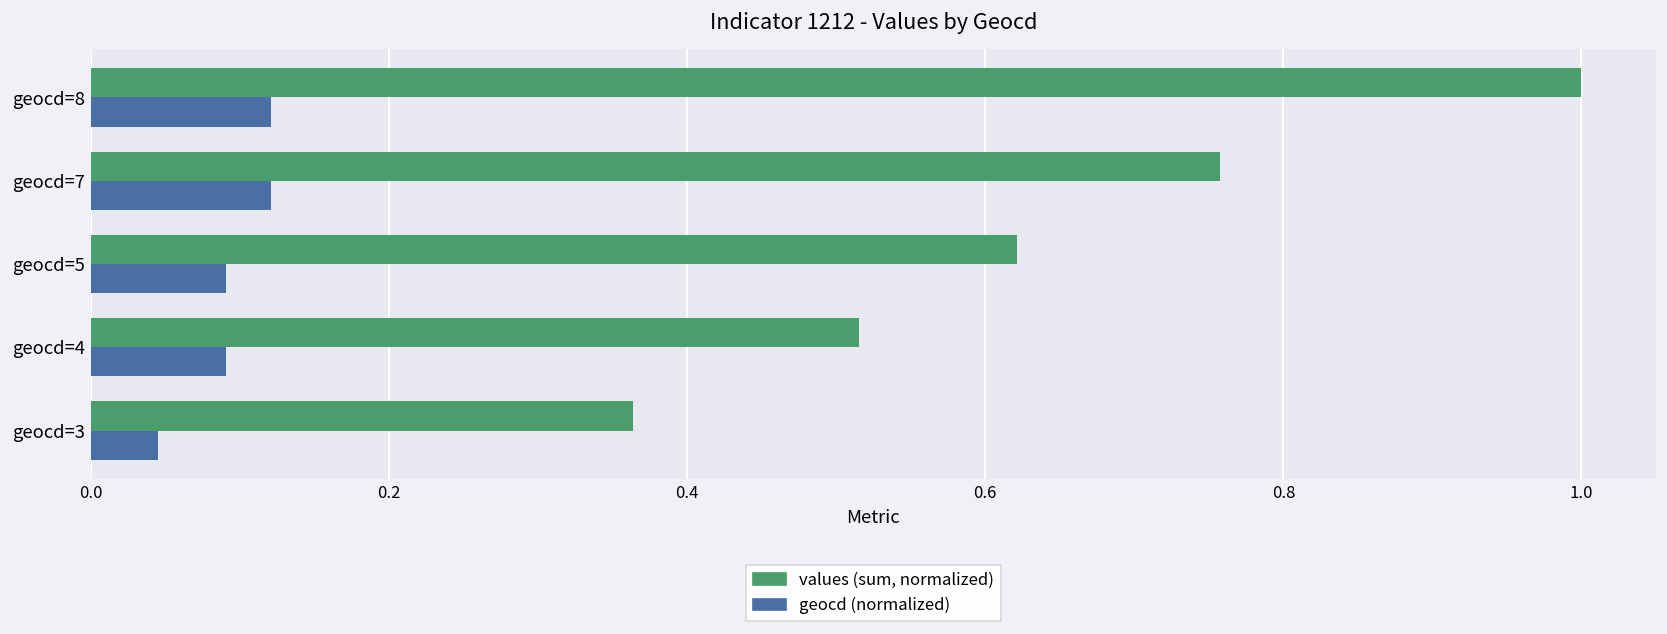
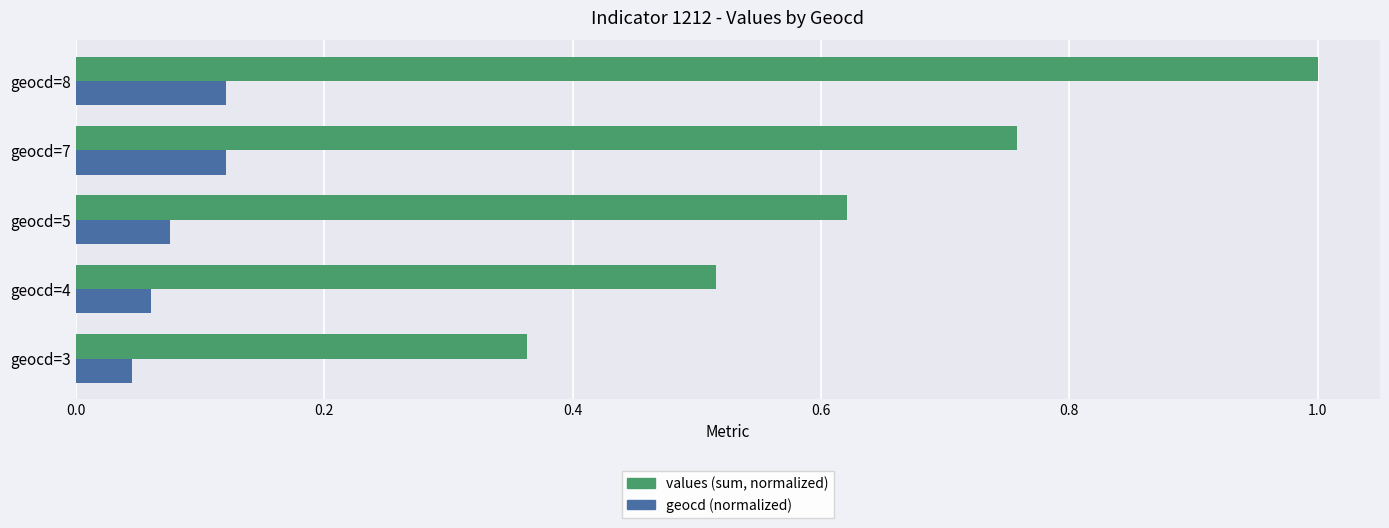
  {
    "values (sum, normalized)": {
      "geocd=8": 1.000,
      "geocd=7": 0.758,
      "geocd=5": 0.621,
      "geocd=4": 0.515,
      "geocd=3": 0.364
    },
    "geocd (normalized)": {
      "geocd=8": 0.121,
      "geocd=7": 0.121,
-     "geocd=5": 0.091,
-     "geocd=4": 0.091,
+     "geocd=5": 0.076,
+     "geocd=4": 0.061,
      "geocd=3": 0.045
    }
  }
